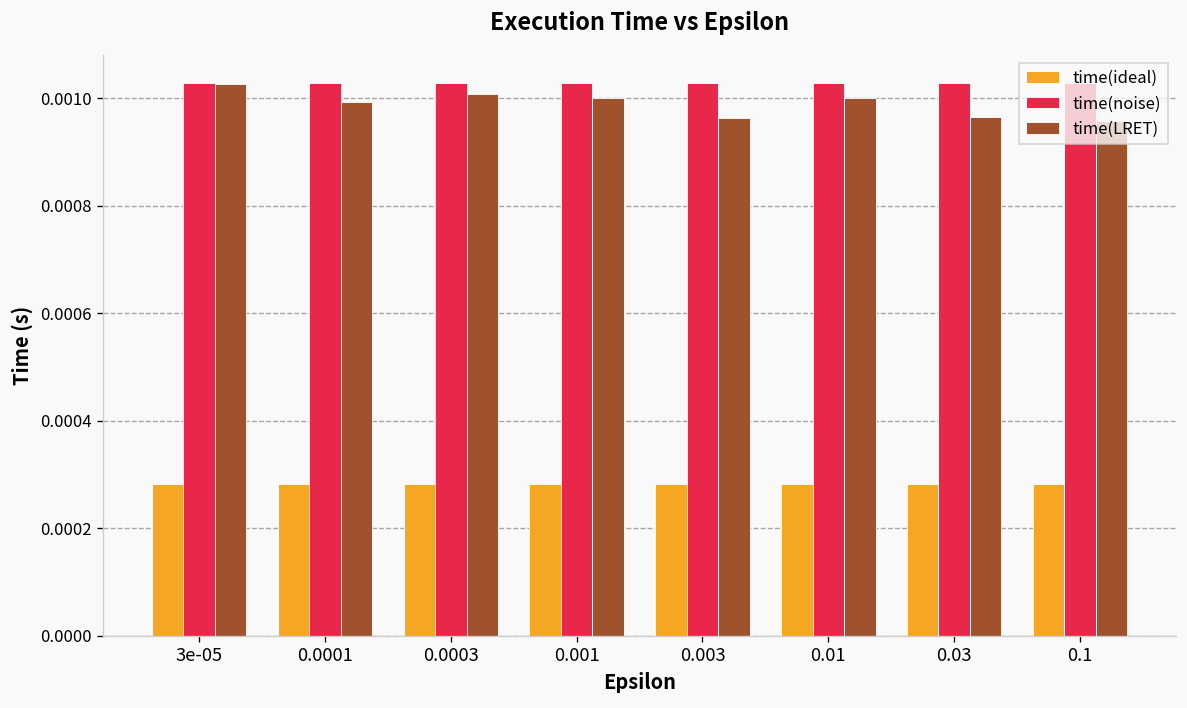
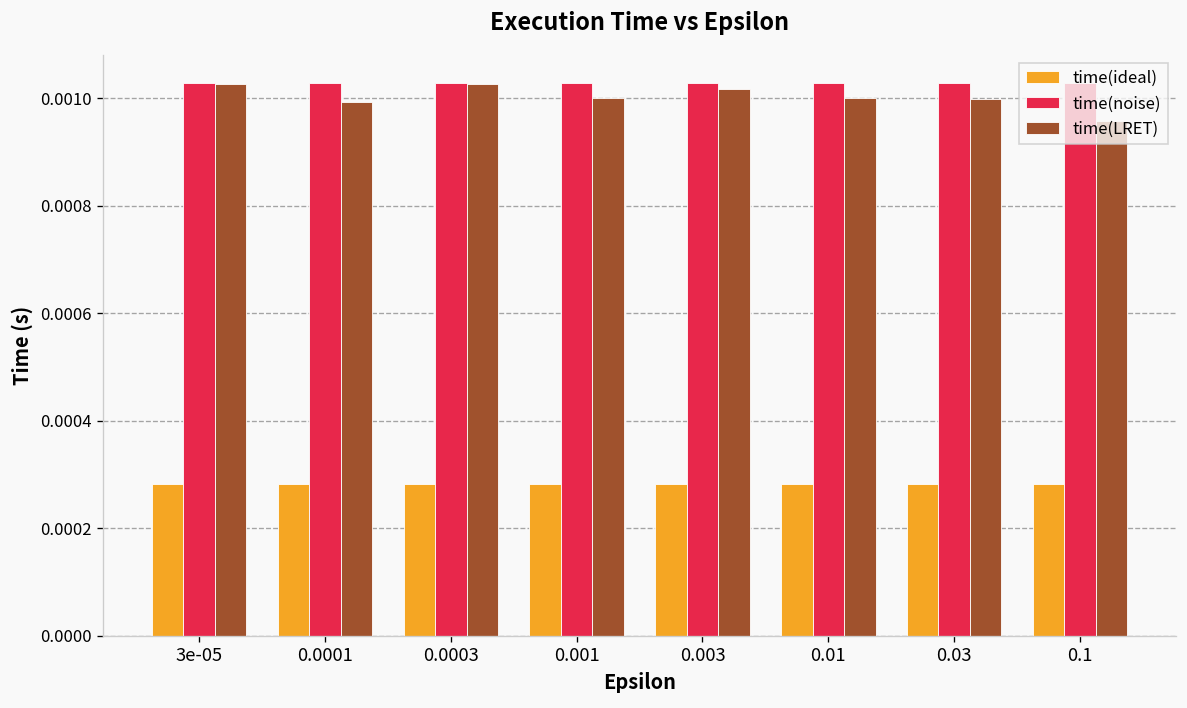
  {
    "time(ideal)": {
      "3e-05": 0.00028,
      "0.0001": 0.00028,
      "0.0003": 0.00028,
      "0.001": 0.00028,
      "0.003": 0.00028,
      "0.01": 0.00028,
      "0.03": 0.00028,
      "0.1": 0.00028
    },
    "time(noise)": {
      "3e-05": 0.00103,
      "0.0001": 0.00103,
      "0.0003": 0.00103,
      "0.001": 0.00103,
      "0.003": 0.00103,
      "0.01": 0.00103,
      "0.03": 0.00103
    },
    "time(LRET)": {
      "3e-05": 0.00103,
      "0.0001": 0.00099,
-     "0.0003": 0.00101,
+     "0.0003": 0.00103,
      "0.001": 0.00100,
-     "0.003": 0.00096,
+     "0.003": 0.00102,
      "0.01": 0.00100,
-     "0.03": 0.00097
+     "0.03": 0.00100
    }
  }
